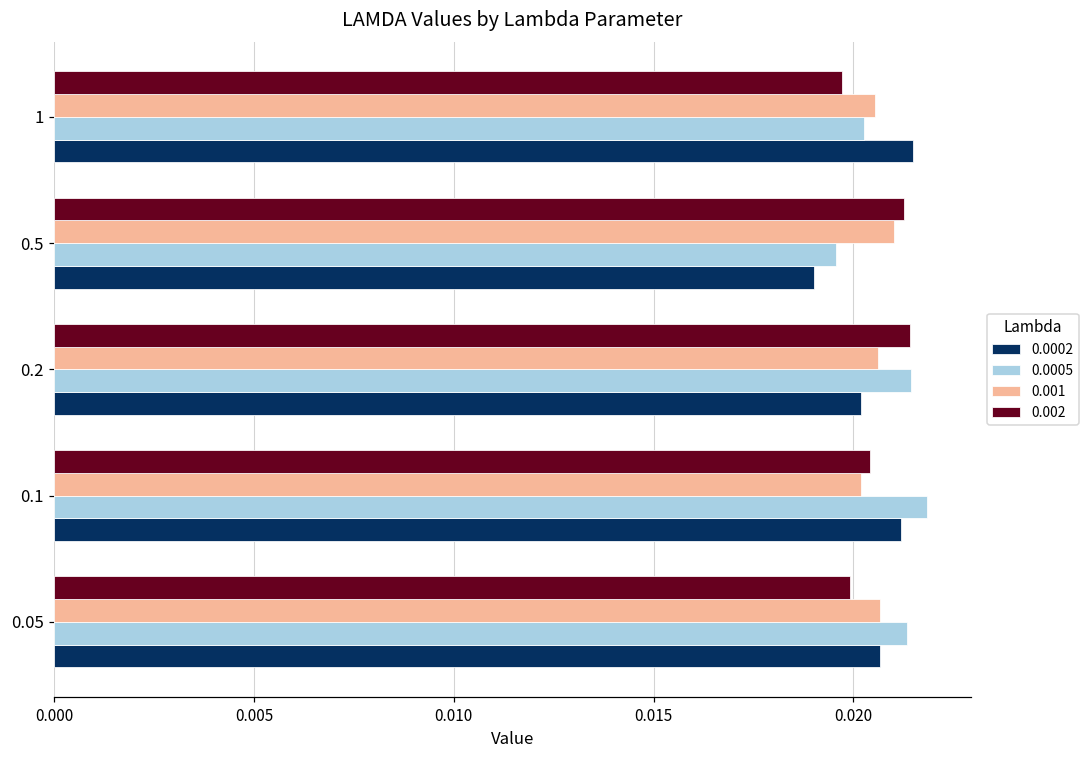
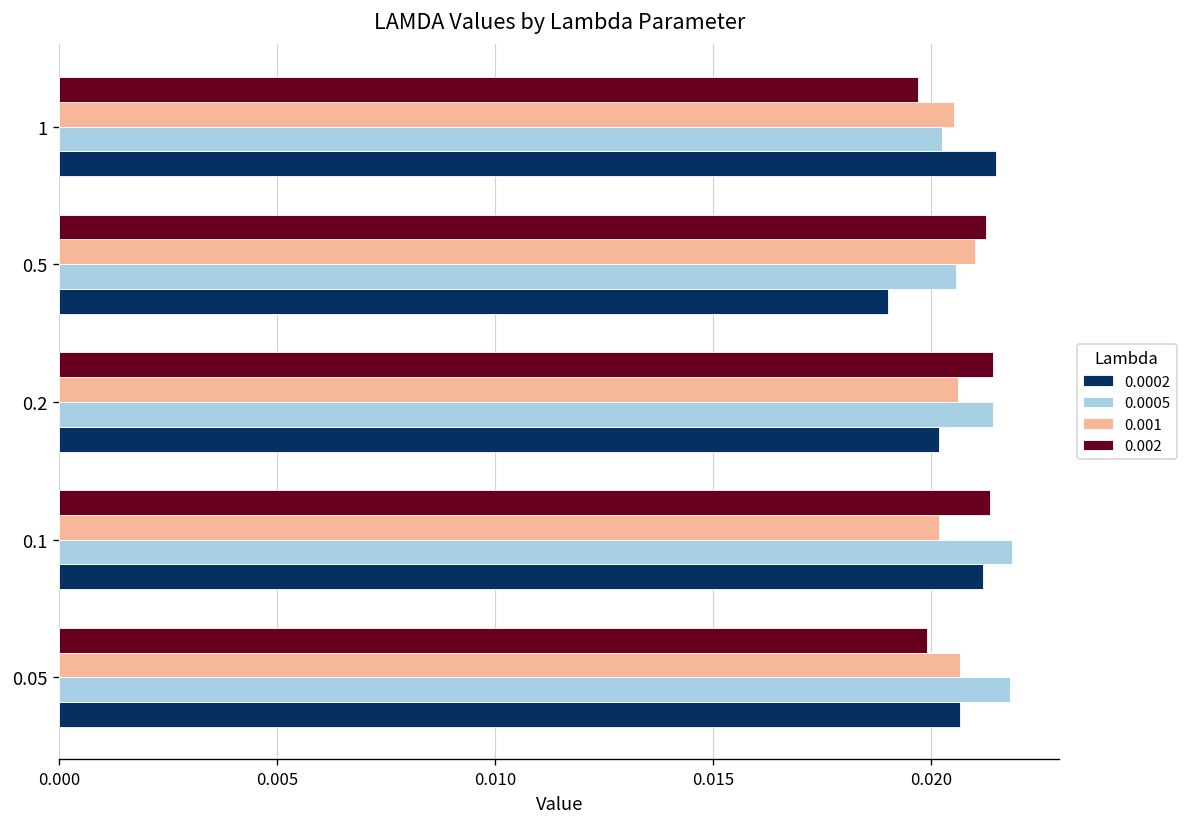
  {
    "0.0002": {
      "1": 0.0215,
      "0.5": 0.0190,
      "0.2": 0.0202,
      "0.1": 0.0212,
      "0.05": 0.0207
    },
    "0.0005": {
      "1": 0.0203,
-     "0.5": 0.0196,
+     "0.5": 0.0206,
      "0.2": 0.0214,
      "0.1": 0.0219,
-     "0.05": 0.0213
+     "0.05": 0.0218
    },
    "0.001": {
      "1": 0.0205,
      "0.5": 0.0210,
      "0.2": 0.0206,
      "0.1": 0.0202,
      "0.05": 0.0207
    },
    "0.002": {
      "1": 0.0197,
      "0.5": 0.0213,
      "0.2": 0.0214,
-     "0.1": 0.0204,
+     "0.1": 0.0213,
      "0.05": 0.0199
    }
  }
